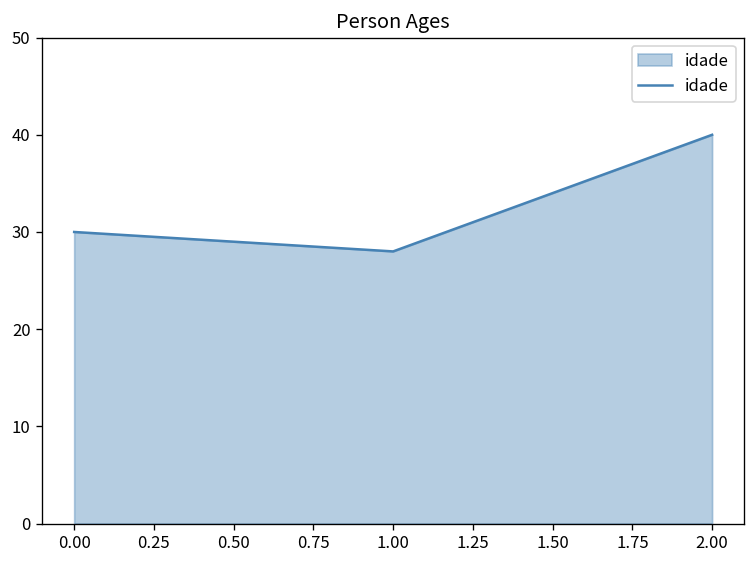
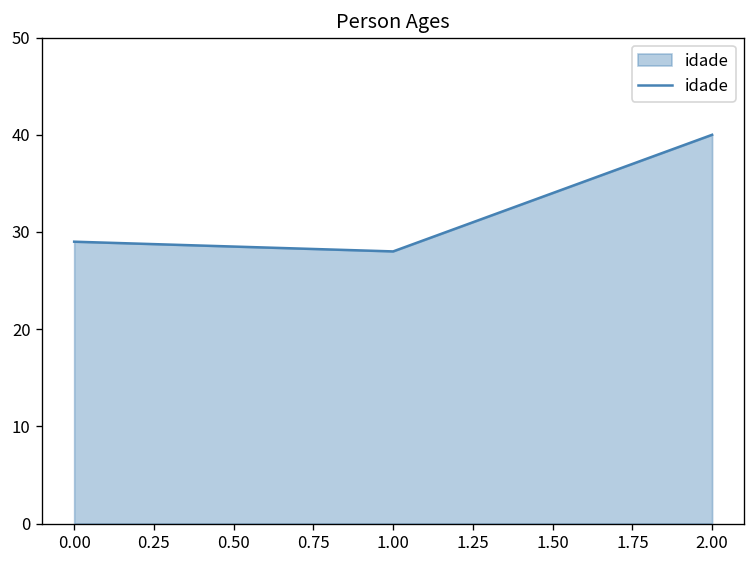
  {
-   "0.00": 30,
+   "0.00": 29,
    "1.00": 28,
    "2.00": 40
  }
